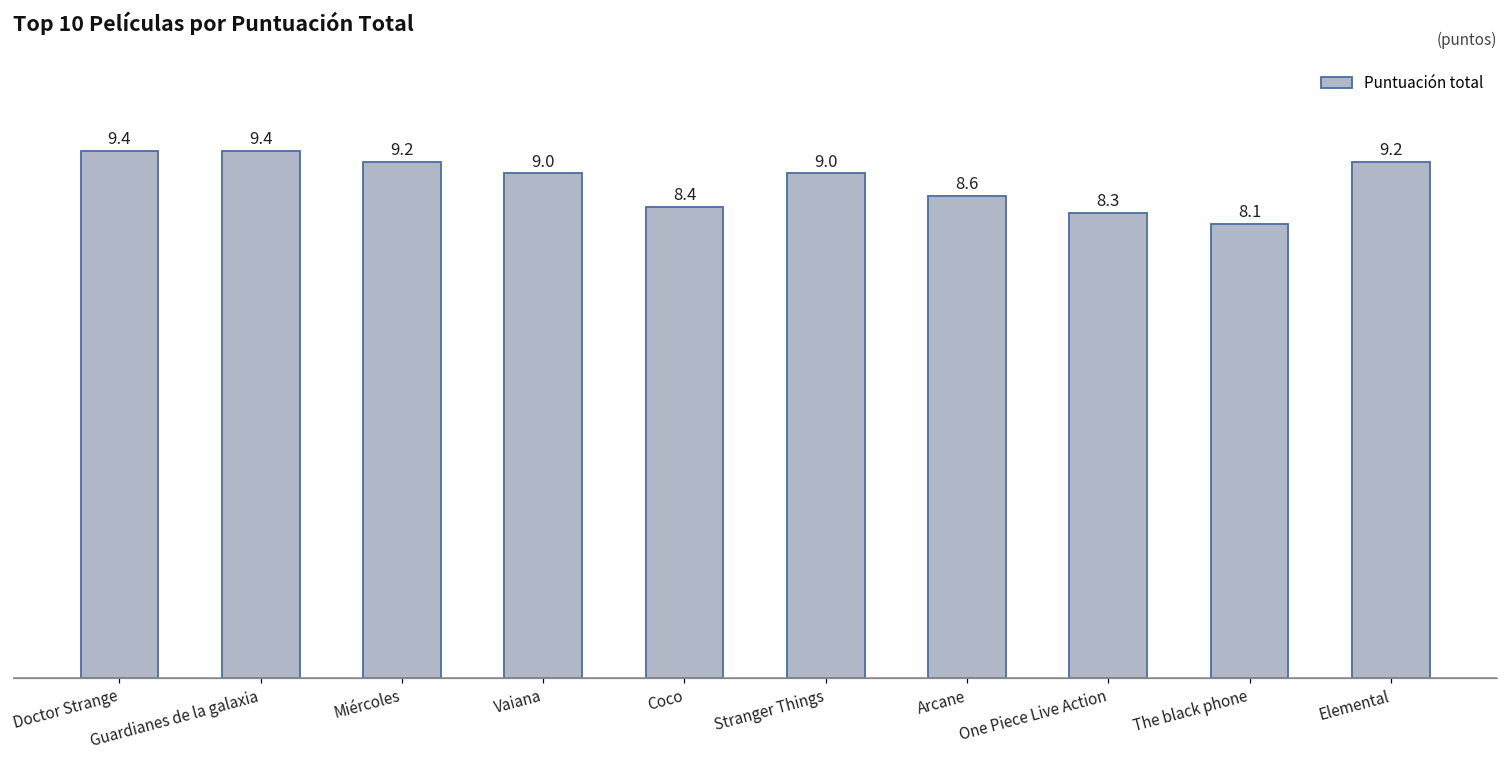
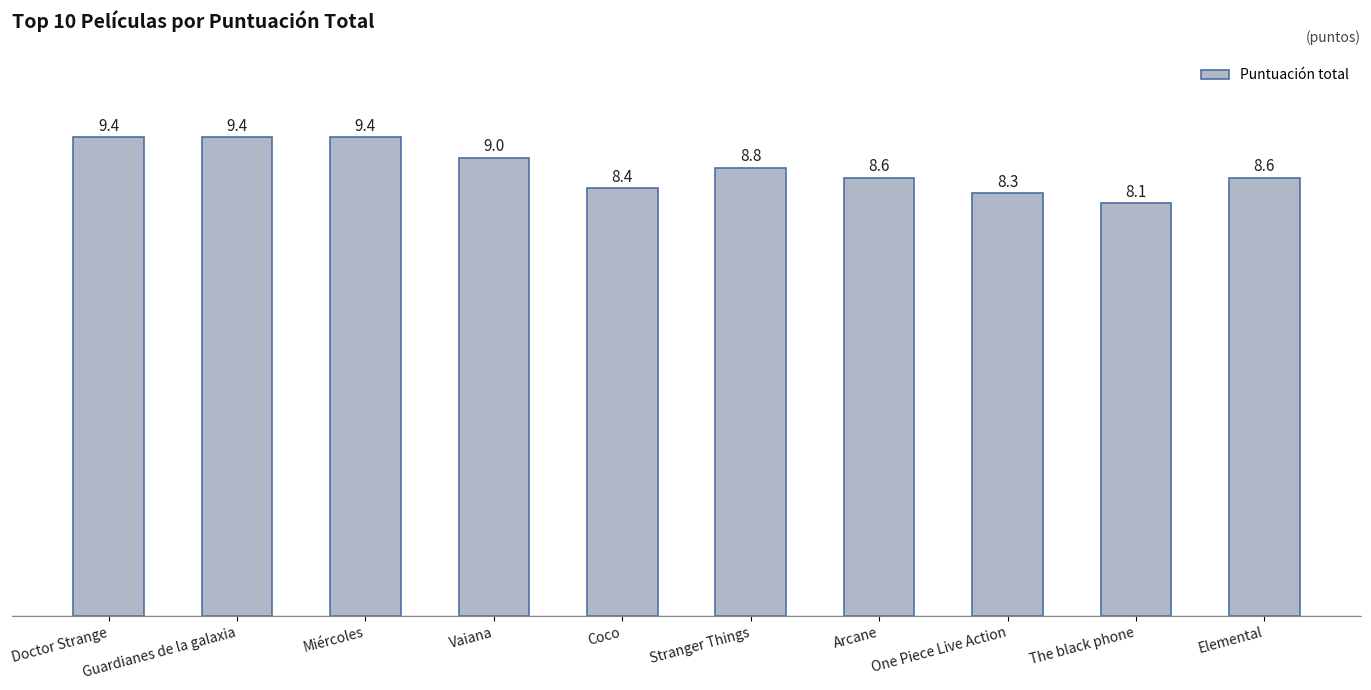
  {
    "Doctor Strange": 9.4,
    "Guardianes de la galaxia": 9.4,
-   "Miércoles": 9.2,
+   "Miércoles": 9.4,
    "Vaiana": 9.0,
    "Coco": 8.4,
-   "Stranger Things": 9.0,
+   "Stranger Things": 8.8,
    "Arcane": 8.6,
    "One Piece Live Action": 8.3,
    "The black phone": 8.1,
-   "Elemental": 9.2
+   "Elemental": 8.6
  }
